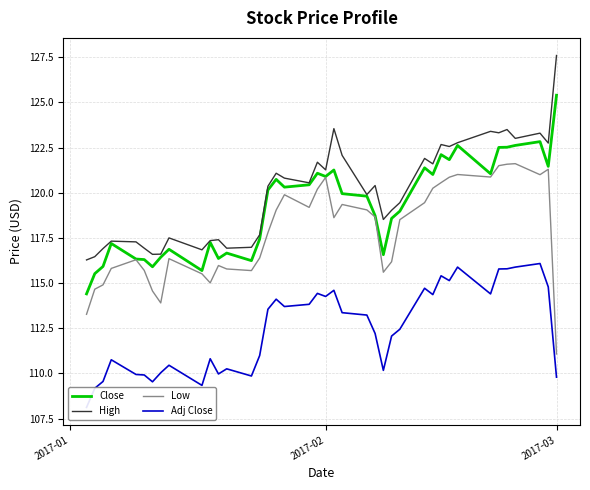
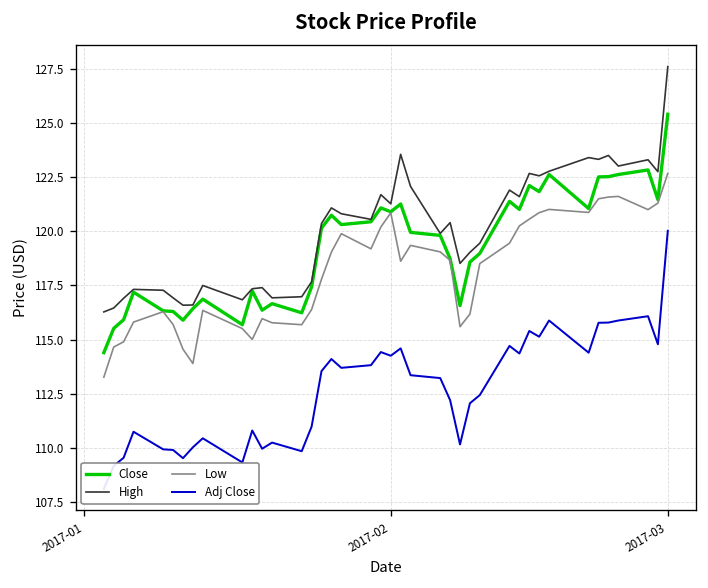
  {
    "Close": {
      "2017-03": 125.4
    },
    "High": {
      "2017-02": 121.3,
      "2017-03": 127.6
    },
    "Low": {
-     "2017-03": 111.1
+     "2017-03": 122.7
    },
    "Adj Close": {
      "2017-02": 114.3,
-     "2017-03": 109.8
+     "2017-03": 120.0
    }
  }
